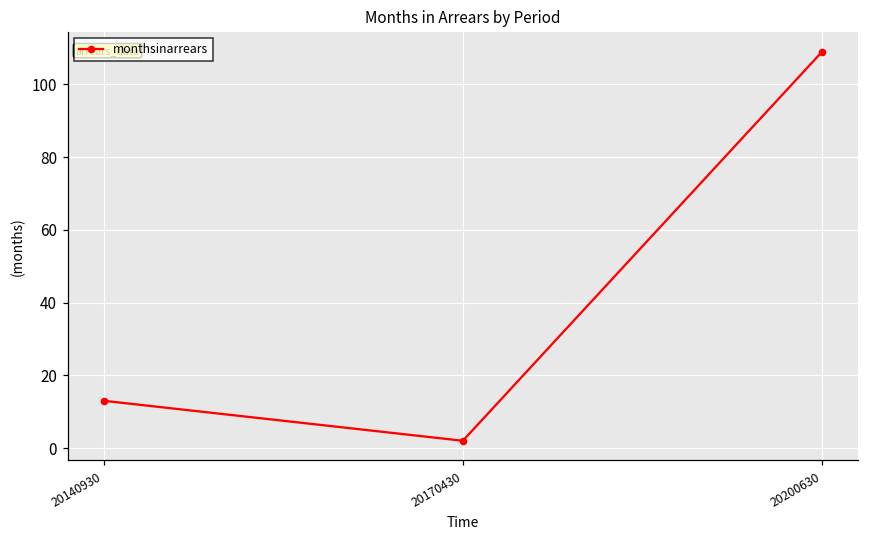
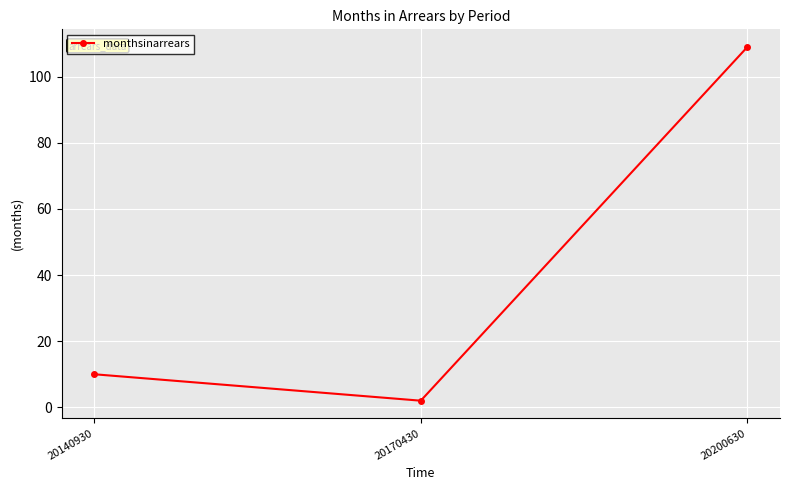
  {
-   "20140930": 13,
+   "20140930": 10,
    "20170430": 2,
    "20200630": 109
  }
